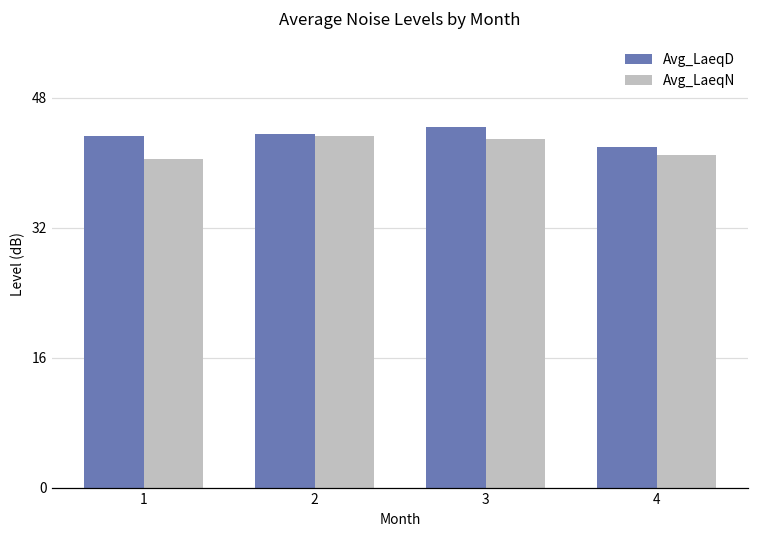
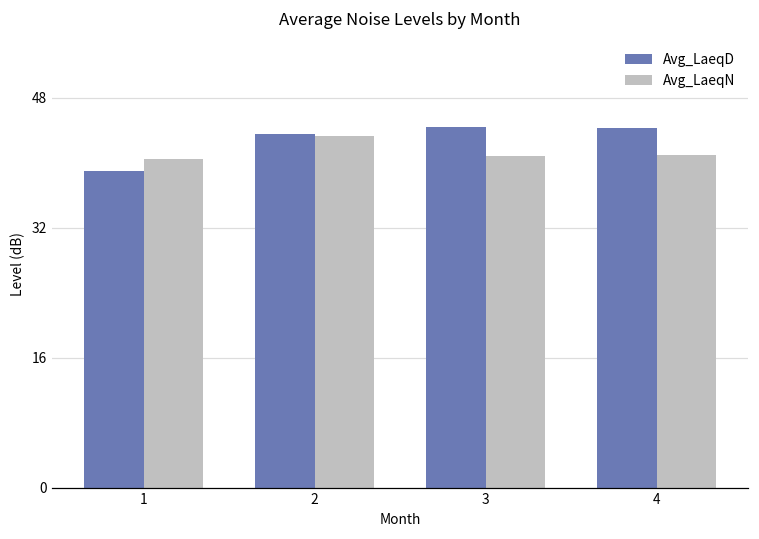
  {
    "Avg_LaeqD": {
-     "1": 43,
+     "1": 39,
      "2": 44,
      "3": 44,
-     "4": 42
+     "4": 44
    },
    "Avg_LaeqN": {
      "1": 40,
      "2": 43,
-     "3": 43,
+     "3": 41,
      "4": 41
    }
  }
